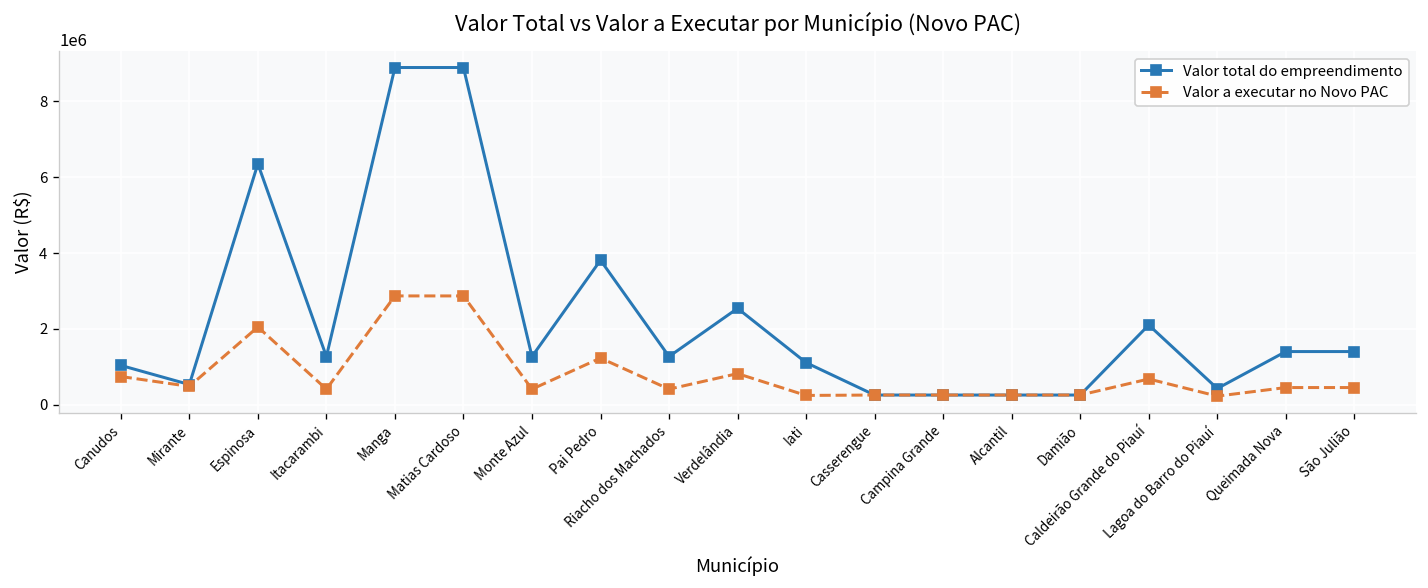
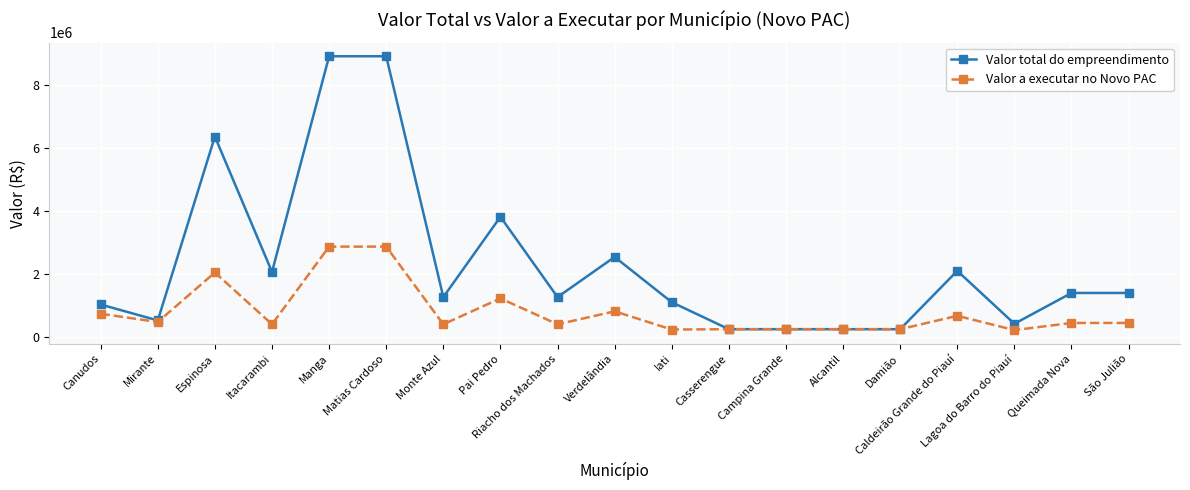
  {
    "Valor total do empreendimento": {
      "Canudos": 1000000,
      "Espinosa": 6400000,
-     "Itacarambi": 1300000,
+     "Itacarambi": 2100000,
      "Manga": 8900000,
      "Matias Cardoso": 8900000,
      "Monte Azul": 1300000,
      "Pai Pedro": 3800000,
      "Riacho dos Machados": 1300000,
      "Verdelândia": 2500000,
      "Iati": 1100000,
      "Caldeirão Grande do Piauí": 2100000,
      "Lagoa do Barro do Piauí": 400000,
      "Queimada Nova": 1400000,
      "São Julião": 1400000
    },
    "Valor a executar no Novo PAC": {
      "Canudos": 700000,
      "Espinosa": 2000000,
      "Itacarambi": 400000,
      "Manga": 2900000,
      "Matias Cardoso": 2900000,
      "Monte Azul": 400000,
      "Pai Pedro": 1200000,
      "Riacho dos Machados": 400000,
      "Verdelândia": 800000,
      "Iati": 200000,
      "Caldeirão Grande do Piauí": 700000,
      "Lagoa do Barro do Piauí": 200000,
      "Queimada Nova": 500000,
      "São Julião": 500000
    }
  }
